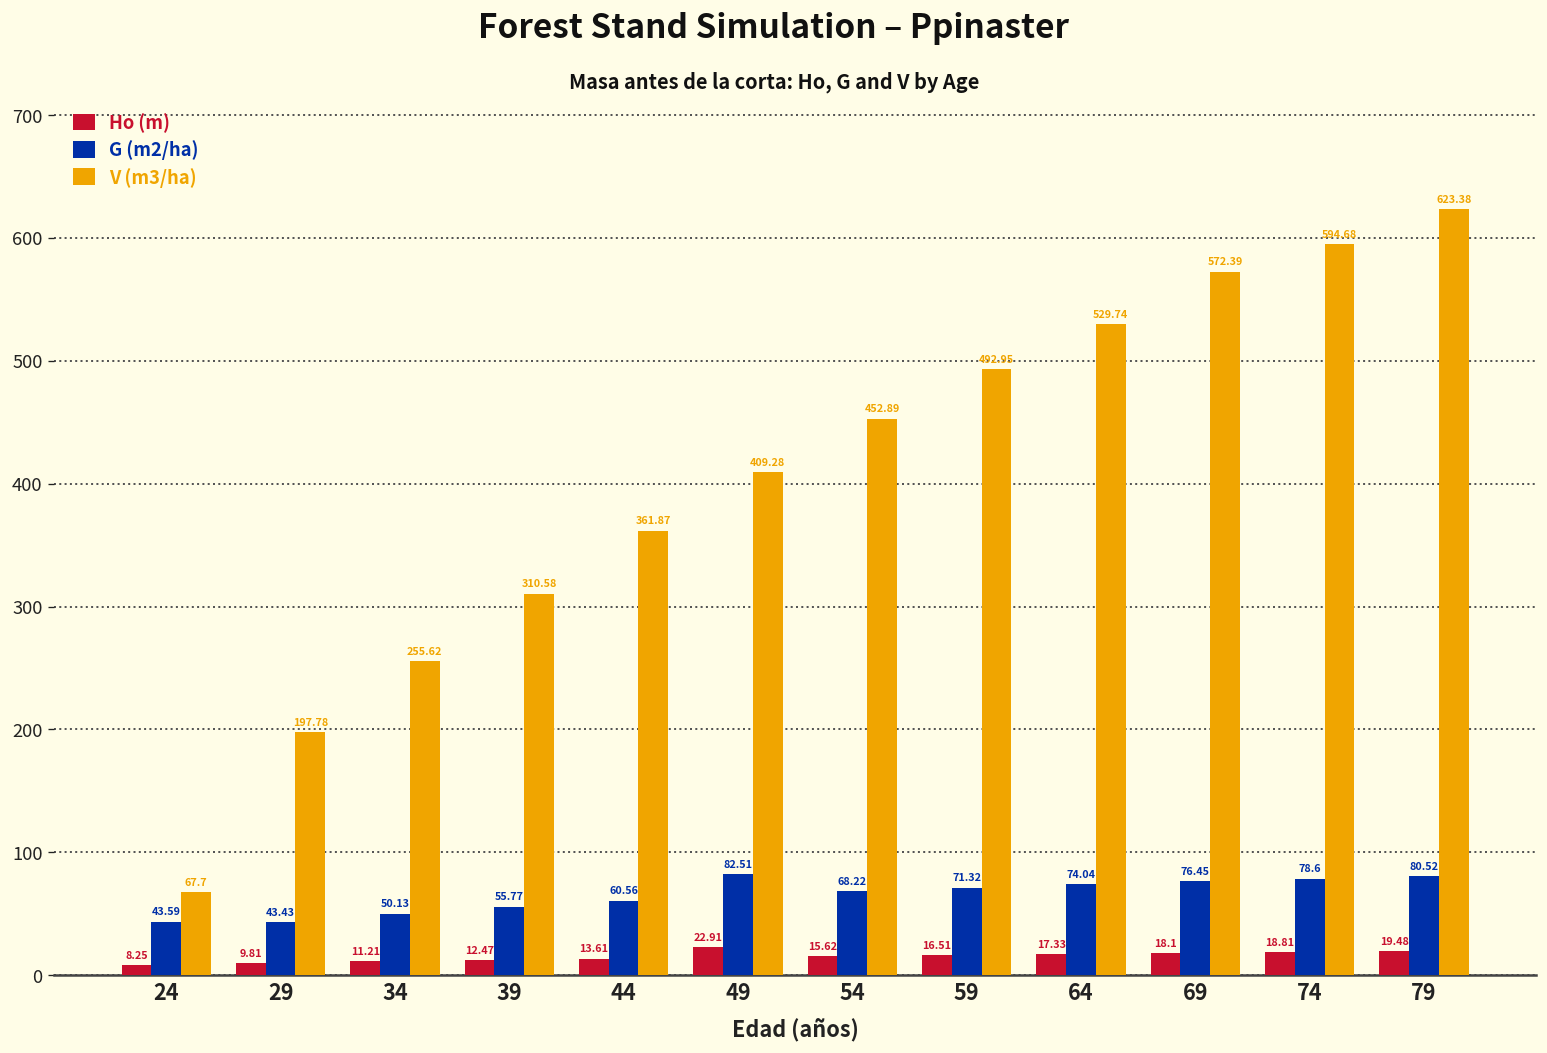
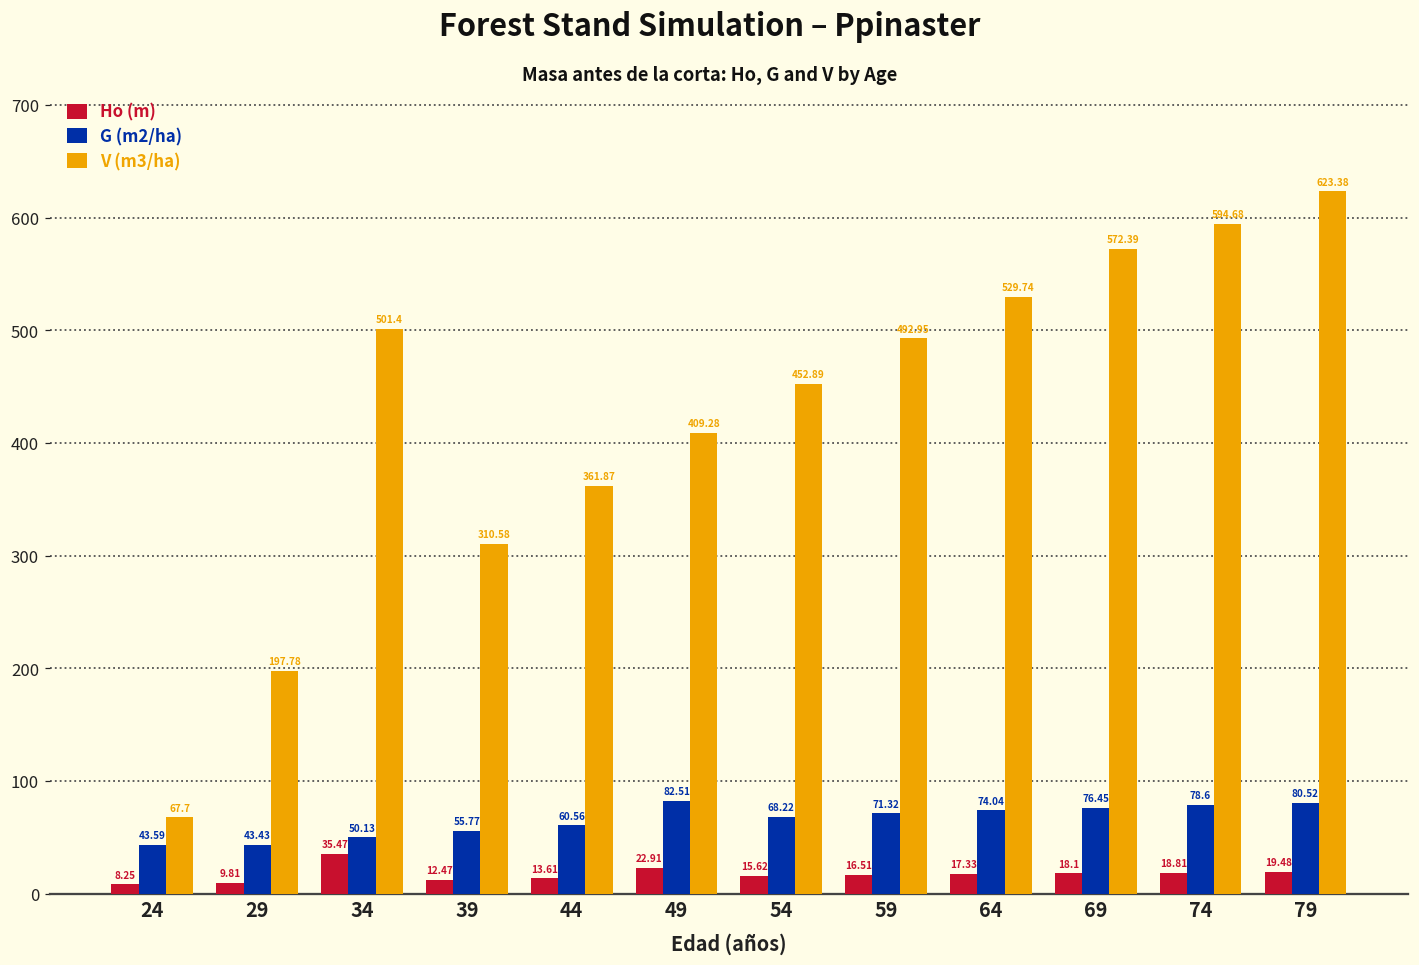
  {
    "Ho (m)": {
      "24": 8.25,
      "29": 9.81,
-     "34": 11.21,
+     "34": 35.47,
      "39": 12.47,
      "44": 13.61,
      "49": 22.91,
      "54": 15.62,
      "59": 16.51,
      "64": 17.33,
      "69": 18.1,
      "74": 18.81,
      "79": 19.48
    },
    "G (m2/ha)": {
      "24": 43.59,
      "29": 43.43,
      "34": 50.13,
      "39": 55.77,
      "44": 60.56,
      "49": 82.51,
      "54": 68.22,
      "59": 71.32,
      "64": 74.04,
      "69": 76.45,
      "74": 78.6,
      "79": 80.52
    },
    "V (m3/ha)": {
      "24": 67.7,
      "29": 197.78,
-     "34": 255.62,
+     "34": 501.4,
      "39": 310.58,
      "44": 361.87,
      "49": 409.28,
      "54": 452.89,
      "59": 492.95,
      "64": 529.74,
      "69": 572.39,
      "74": 594.68,
      "79": 623.38
    }
  }
